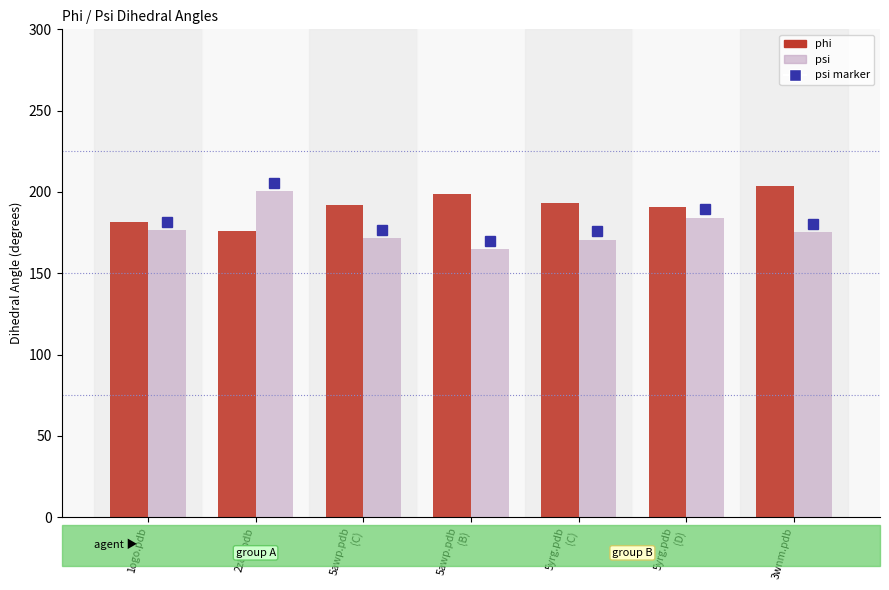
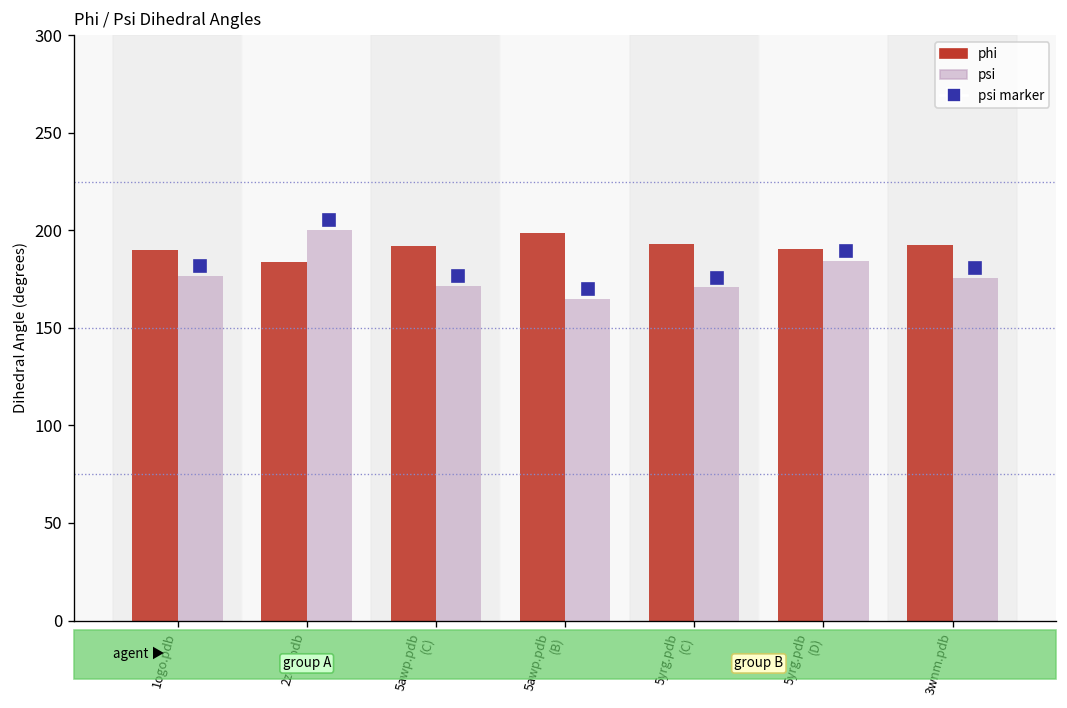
  {
    "phi": {
-     "1ogo.pdb": 181,
-     "2z8g.pdb": 176,
+     "1ogo.pdb": 190,
+     "2z8g.pdb": 184,
      "5awp.pdb (C)": 192,
      "5awp.pdb (B)": 198,
      "5yrg.pdb (C)": 193,
      "5yrg.pdb (D)": 191,
-     "3wnm.pdb": 204
+     "3wnm.pdb": 192
    },
    "psi": {
      "1ogo.pdb": 177,
      "2z8g.pdb": 200,
      "5awp.pdb (C)": 172,
      "5awp.pdb (B)": 165,
      "5yrg.pdb (C)": 171,
      "5yrg.pdb (D)": 184,
      "3wnm.pdb": 176
    }
  }
